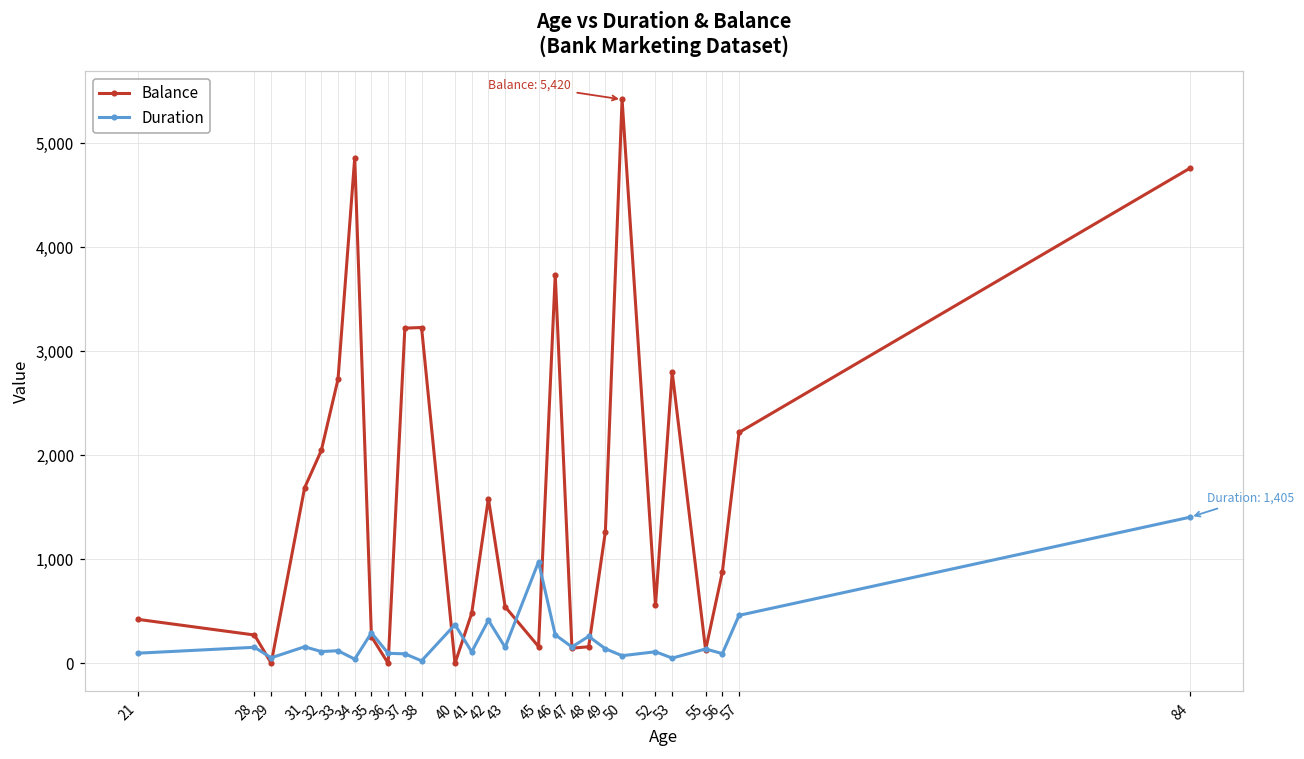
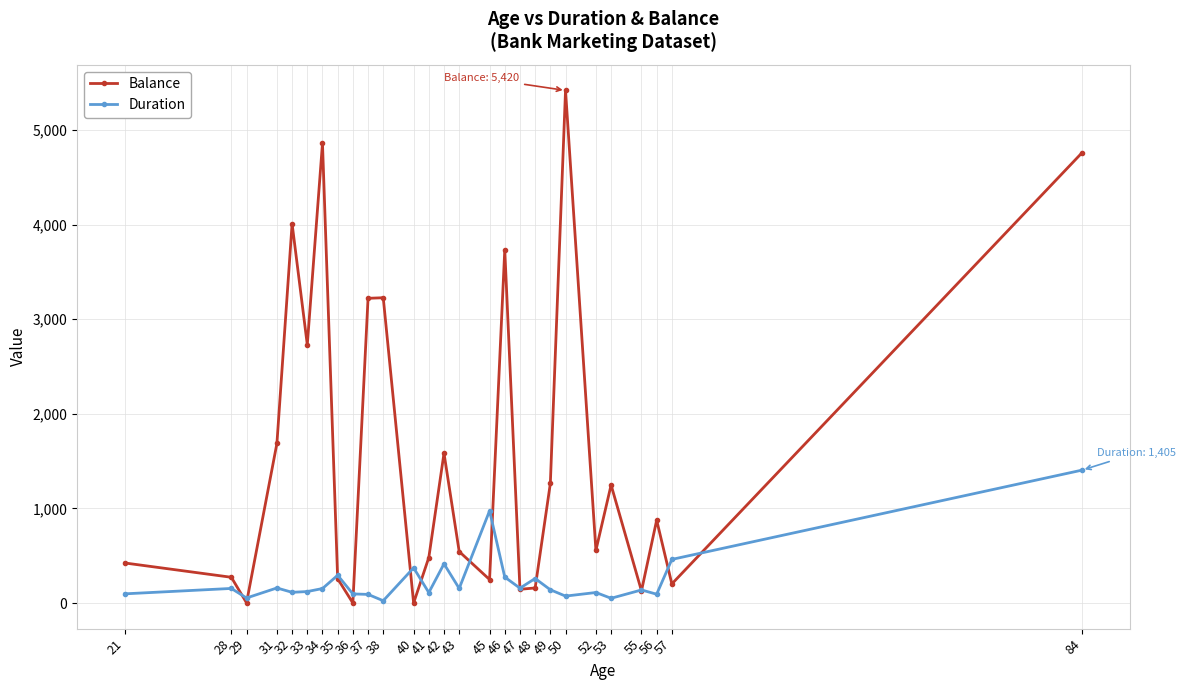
  {
    "Balance": {
      "21": "400",
      "28": "300",
      "29": "0",
      "31": "1,700",
-     "32": "2,000",
+     "32": "4,000",
      "33": "2,700",
      "34": "4,900",
      "35": "300",
      "36": "0",
      "37": "3,200",
      "38": "3,200",
      "40": "0",
      "41": "500",
      "42": "1,600",
      "43": "500",
-     "45": "160",
+     "45": "250",
      "46": "3,700",
      "48": "200",
      "49": "1,300",
      "52": "600",
-     "53": "2,800",
+     "53": "1,200",
      "56": "900",
-     "57": "2,200",
+     "57": "200",
      "84": "4,800"
    },
    "Duration": {
      "21": "100",
      "28": "200",
      "29": "100",
      "31": "200",
      "32": "100",
      "33": "100",
-     "34": "0",
+     "34": "200",
      "35": "300",
      "36": "100",
      "37": "100",
      "38": "0",
      "40": "400",
      "41": "100",
      "42": "400",
      "43": "200",
      "45": "1,000",
      "46": "300",
      "48": "300",
      "49": "100",
      "50": "100",
      "52": "100",
      "53": "100",
      "56": "100",
      "57": "500"
    }
  }
